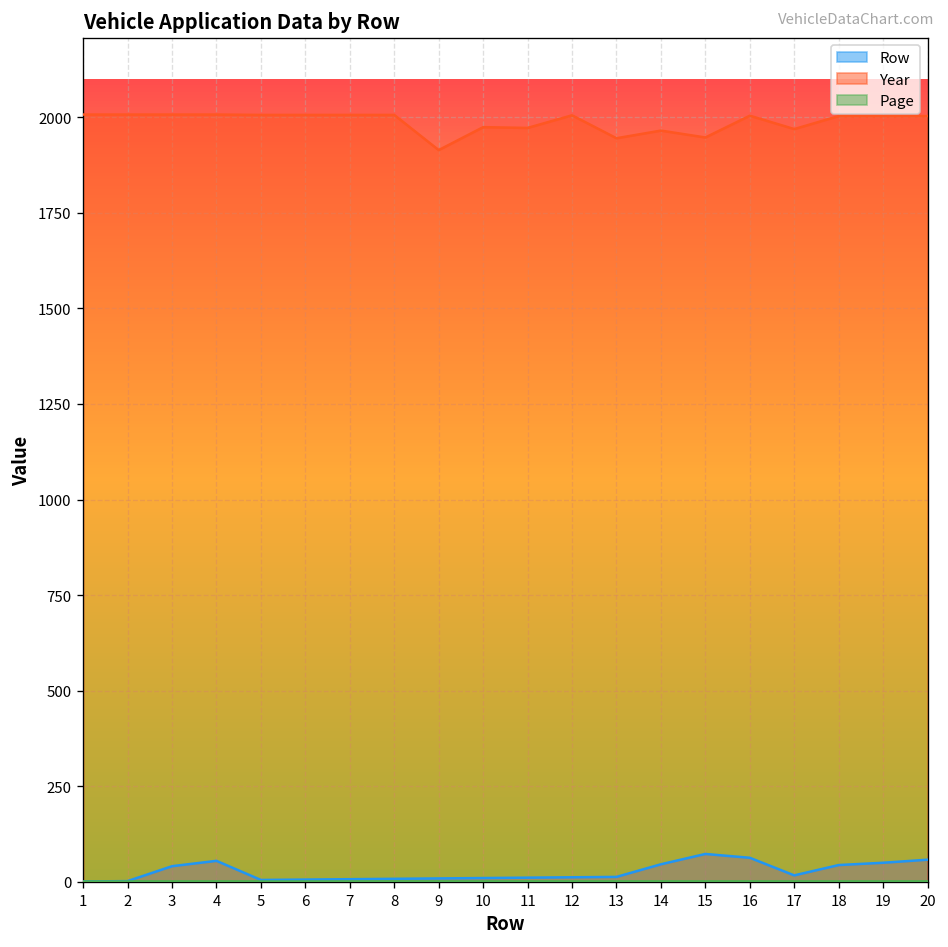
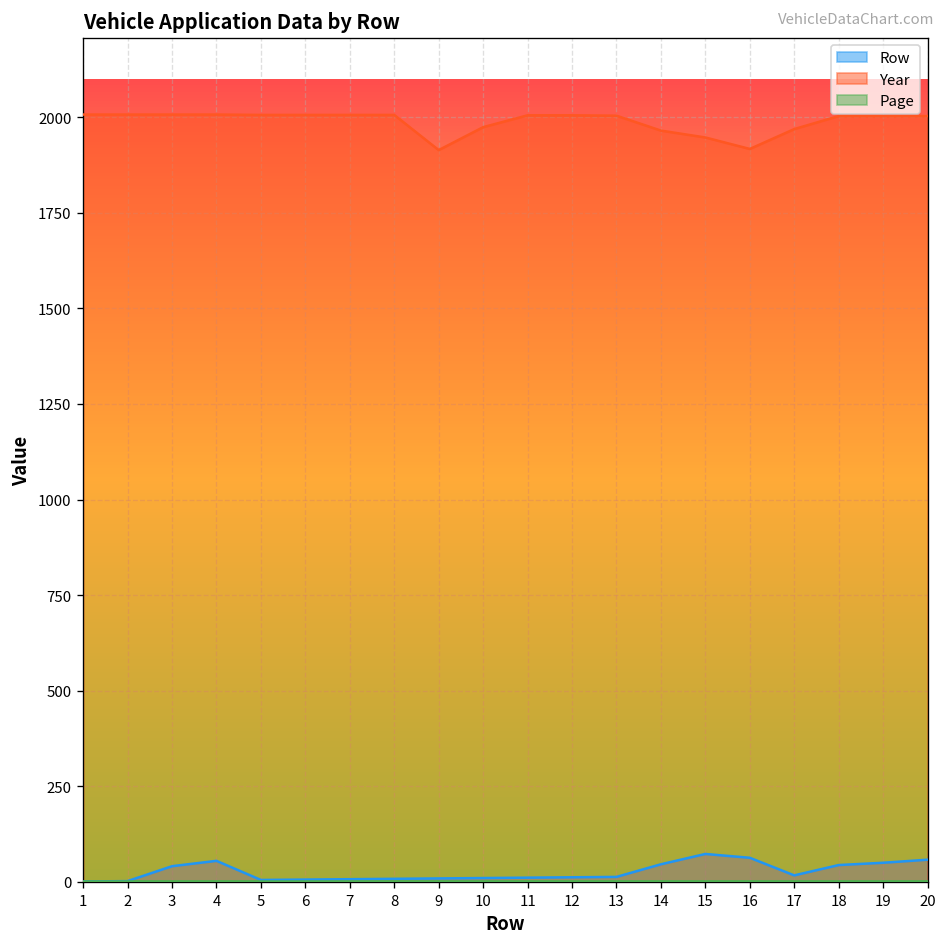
  {
    "Row": {
      "3": 40,
      "4": 60,
      "10": 10,
      "11": 10,
      "12": 10,
      "13": 10,
      "14": 50,
      "15": 70,
      "16": 60,
      "17": 20,
      "18": 40,
      "19": 50,
      "20": 60
    },
    "Year": {
      "1": 2010,
      "2": 2010,
      "3": 2010,
      "4": 2010,
      "5": 2010,
      "6": 2010,
      "7": 2010,
      "8": 2010,
      "9": 1910,
      "10": 1970,
-     "11": 1970,
+     "11": 2010,
      "12": 2010,
-     "13": 1950,
+     "13": 2000,
      "14": 1970,
      "15": 1950,
-     "16": 2000,
+     "16": 1920,
      "17": 1970,
      "20": 2000
    },
    "Page": {
      "3": 0,
      "4": 0,
      "10": 0,
      "11": 0,
      "12": 0,
      "13": 0,
      "14": 0,
      "15": 0,
      "16": 0,
      "17": 0,
      "18": 0,
      "19": 0,
      "20": 0
    }
  }
